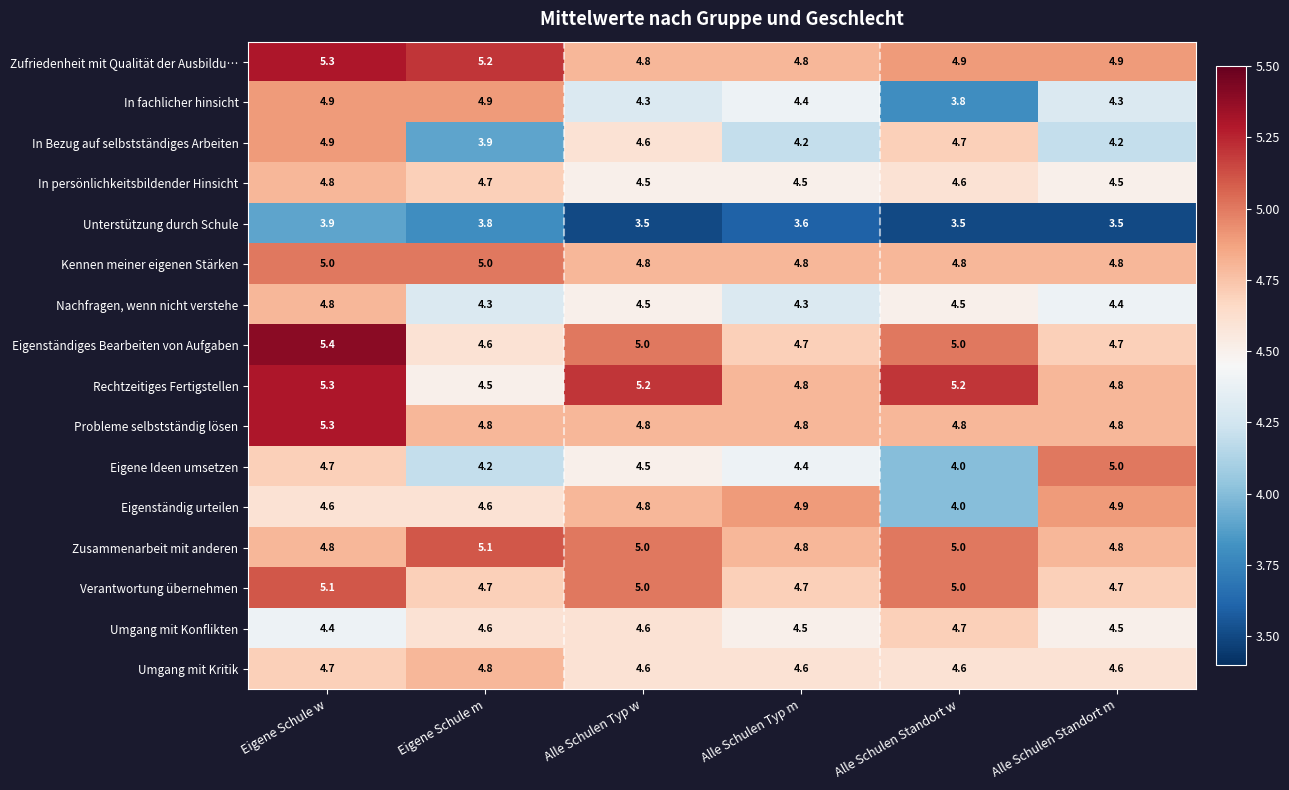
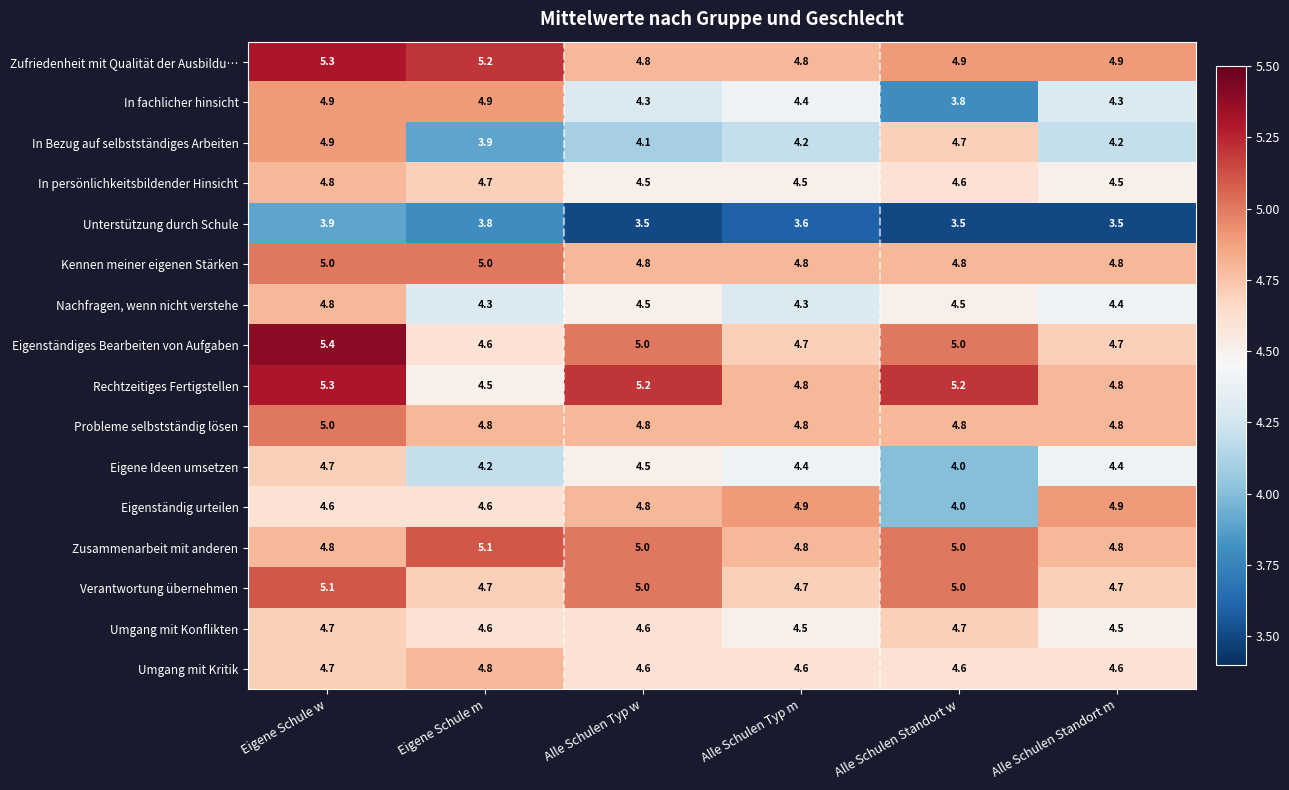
  {
    "Zufriedenheit mit Qualität der Ausbildu…": {
      "Eigene Schule w": 5.3,
      "Eigene Schule m": 5.2,
      "Alle Schulen Typ w": 4.8,
      "Alle Schulen Typ m": 4.8,
      "Alle Schulen Standort w": 4.9,
      "Alle Schulen Standort m": 4.9
    },
    "In fachlicher hinsicht": {
      "Eigene Schule w": 4.9,
      "Eigene Schule m": 4.9,
      "Alle Schulen Typ w": 4.3,
      "Alle Schulen Typ m": 4.4,
      "Alle Schulen Standort w": 3.8,
      "Alle Schulen Standort m": 4.3
    },
    "In Bezug auf selbstständiges Arbeiten": {
      "Eigene Schule w": 4.9,
      "Eigene Schule m": 3.9,
-     "Alle Schulen Typ w": 4.6,
+     "Alle Schulen Typ w": 4.1,
      "Alle Schulen Typ m": 4.2,
      "Alle Schulen Standort w": 4.7,
      "Alle Schulen Standort m": 4.2
    },
    "In persönlichkeitsbildender Hinsicht": {
      "Eigene Schule w": 4.8,
      "Eigene Schule m": 4.7,
      "Alle Schulen Typ w": 4.5,
      "Alle Schulen Typ m": 4.5,
      "Alle Schulen Standort w": 4.6,
      "Alle Schulen Standort m": 4.5
    },
    "Unterstützung durch Schule": {
      "Eigene Schule w": 3.9,
      "Eigene Schule m": 3.8,
      "Alle Schulen Typ w": 3.5,
      "Alle Schulen Typ m": 3.6,
      "Alle Schulen Standort w": 3.5,
      "Alle Schulen Standort m": 3.5
    },
    "Kennen meiner eigenen Stärken": {
      "Eigene Schule w": 5.0,
      "Eigene Schule m": 5.0,
      "Alle Schulen Typ w": 4.8,
      "Alle Schulen Typ m": 4.8,
      "Alle Schulen Standort w": 4.8,
      "Alle Schulen Standort m": 4.8
    },
    "Nachfragen, wenn nicht verstehe": {
      "Eigene Schule w": 4.8,
      "Eigene Schule m": 4.3,
      "Alle Schulen Typ w": 4.5,
      "Alle Schulen Typ m": 4.3,
      "Alle Schulen Standort w": 4.5,
      "Alle Schulen Standort m": 4.4
    },
    "Eigenständiges Bearbeiten von Aufgaben": {
      "Eigene Schule w": 5.4,
      "Eigene Schule m": 4.6,
      "Alle Schulen Typ w": 5.0,
      "Alle Schulen Typ m": 4.7,
      "Alle Schulen Standort w": 5.0,
      "Alle Schulen Standort m": 4.7
    },
    "Rechtzeitiges Fertigstellen": {
      "Eigene Schule w": 5.3,
      "Eigene Schule m": 4.5,
      "Alle Schulen Typ w": 5.2,
      "Alle Schulen Typ m": 4.8,
      "Alle Schulen Standort w": 5.2,
      "Alle Schulen Standort m": 4.8
    },
    "Probleme selbstständig lösen": {
-     "Eigene Schule w": 5.3,
+     "Eigene Schule w": 5.0,
      "Eigene Schule m": 4.8,
      "Alle Schulen Typ w": 4.8,
      "Alle Schulen Typ m": 4.8,
      "Alle Schulen Standort w": 4.8,
      "Alle Schulen Standort m": 4.8
    },
    "Eigene Ideen umsetzen": {
      "Eigene Schule w": 4.7,
      "Eigene Schule m": 4.2,
      "Alle Schulen Typ w": 4.5,
      "Alle Schulen Typ m": 4.4,
      "Alle Schulen Standort w": 4.0,
-     "Alle Schulen Standort m": 5.0
+     "Alle Schulen Standort m": 4.4
    },
    "Eigenständig urteilen": {
      "Eigene Schule w": 4.6,
      "Eigene Schule m": 4.6,
      "Alle Schulen Typ w": 4.8,
      "Alle Schulen Typ m": 4.9,
      "Alle Schulen Standort w": 4.0,
      "Alle Schulen Standort m": 4.9
    },
    "Zusammenarbeit mit anderen": {
      "Eigene Schule w": 4.8,
      "Eigene Schule m": 5.1,
      "Alle Schulen Typ w": 5.0,
      "Alle Schulen Typ m": 4.8,
      "Alle Schulen Standort w": 5.0,
      "Alle Schulen Standort m": 4.8
    },
    "Verantwortung übernehmen": {
      "Eigene Schule w": 5.1,
      "Eigene Schule m": 4.7,
      "Alle Schulen Typ w": 5.0,
      "Alle Schulen Typ m": 4.7,
      "Alle Schulen Standort w": 5.0,
      "Alle Schulen Standort m": 4.7
    },
    "Umgang mit Konflikten": {
-     "Eigene Schule w": 4.4,
+     "Eigene Schule w": 4.7,
      "Eigene Schule m": 4.6,
      "Alle Schulen Typ w": 4.6,
      "Alle Schulen Typ m": 4.5,
      "Alle Schulen Standort w": 4.7,
      "Alle Schulen Standort m": 4.5
    },
    "Umgang mit Kritik": {
      "Eigene Schule w": 4.7,
      "Eigene Schule m": 4.8,
      "Alle Schulen Typ w": 4.6,
      "Alle Schulen Typ m": 4.6,
      "Alle Schulen Standort w": 4.6,
      "Alle Schulen Standort m": 4.6
    }
  }
